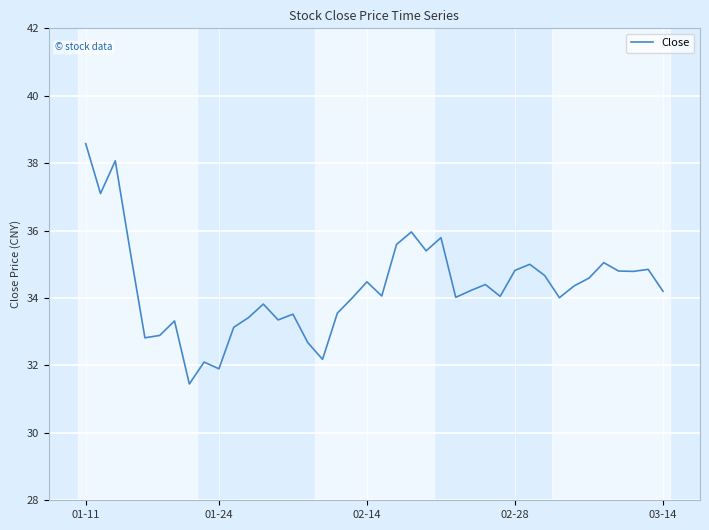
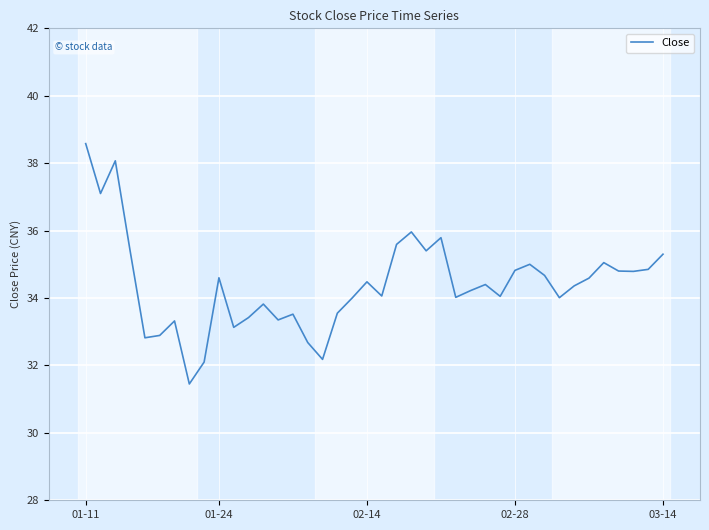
  {
    "01-11": 38.6,
-   "01-24": 31.9,
+   "01-24": 34.6,
    "02-14": 34.5,
    "02-28": 34.8,
-   "03-14": 34.2
+   "03-14": 35.3
  }
